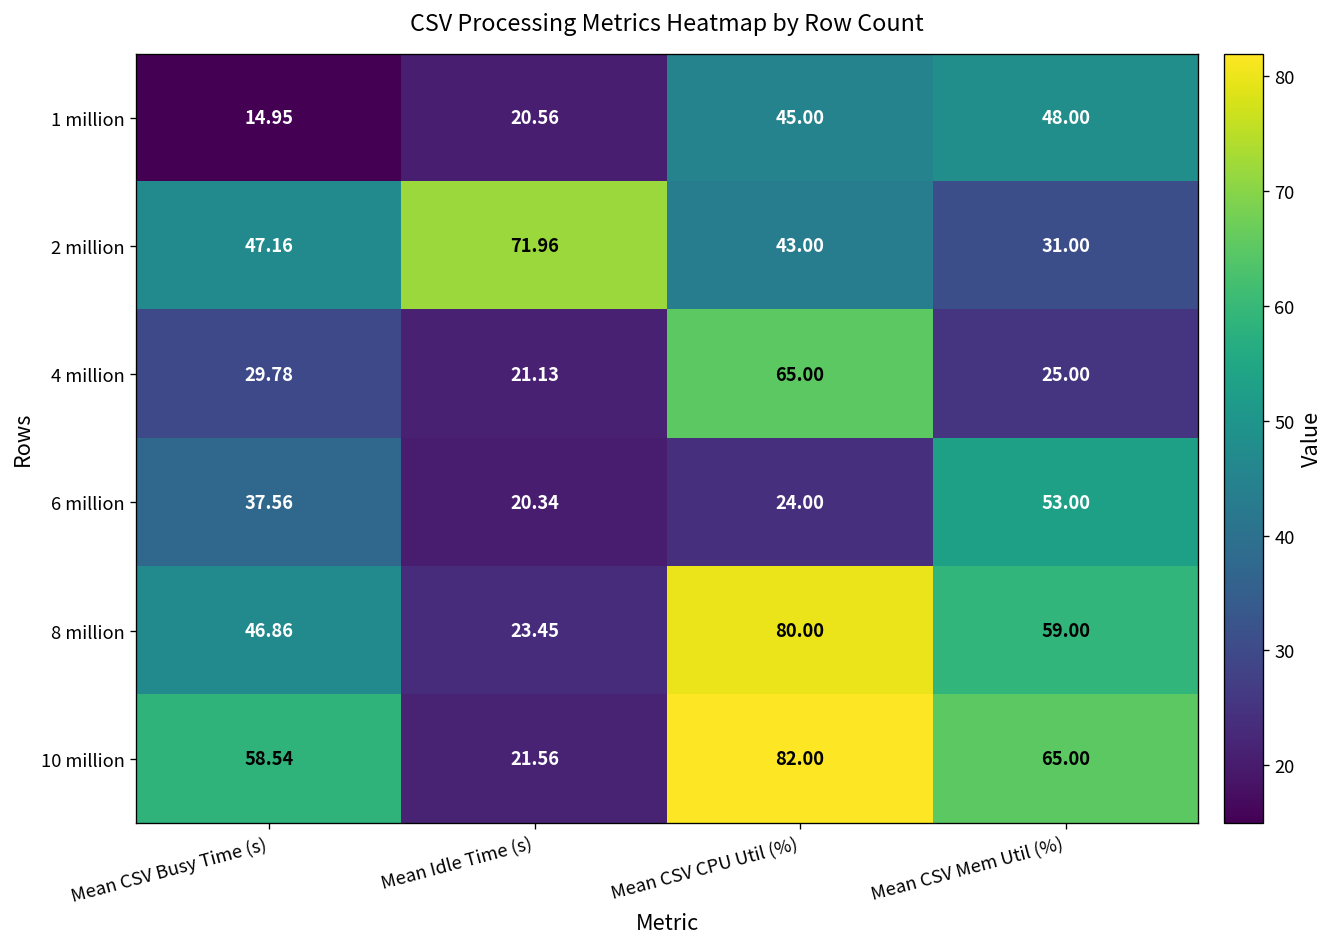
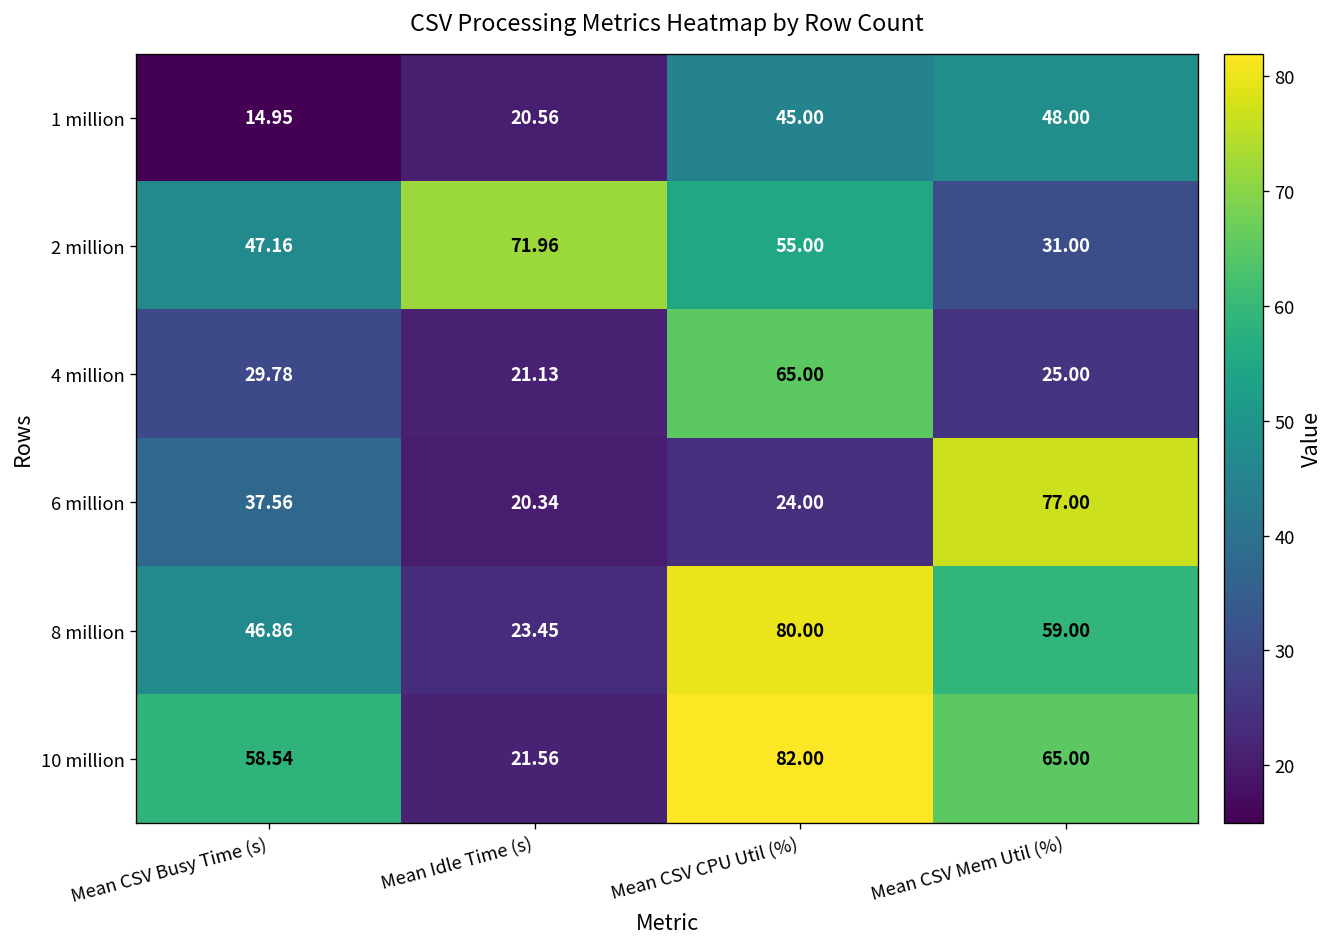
  {
    "1 million": {
      "Mean CSV Busy Time (s)": 14.95,
      "Mean Idle Time (s)": 20.56,
      "Mean CSV CPU Util (%)": 45.00,
      "Mean CSV Mem Util (%)": 48.00
    },
    "2 million": {
      "Mean CSV Busy Time (s)": 47.16,
      "Mean Idle Time (s)": 71.96,
-     "Mean CSV CPU Util (%)": 43.00,
+     "Mean CSV CPU Util (%)": 55.00,
      "Mean CSV Mem Util (%)": 31.00
    },
    "4 million": {
      "Mean CSV Busy Time (s)": 29.78,
      "Mean Idle Time (s)": 21.13,
      "Mean CSV CPU Util (%)": 65.00,
      "Mean CSV Mem Util (%)": 25.00
    },
    "6 million": {
      "Mean CSV Busy Time (s)": 37.56,
      "Mean Idle Time (s)": 20.34,
      "Mean CSV CPU Util (%)": 24.00,
-     "Mean CSV Mem Util (%)": 53.00
+     "Mean CSV Mem Util (%)": 77.00
    },
    "8 million": {
      "Mean CSV Busy Time (s)": 46.86,
      "Mean Idle Time (s)": 23.45,
      "Mean CSV CPU Util (%)": 80.00,
      "Mean CSV Mem Util (%)": 59.00
    },
    "10 million": {
      "Mean CSV Busy Time (s)": 58.54,
      "Mean Idle Time (s)": 21.56,
      "Mean CSV CPU Util (%)": 82.00,
      "Mean CSV Mem Util (%)": 65.00
    }
  }
